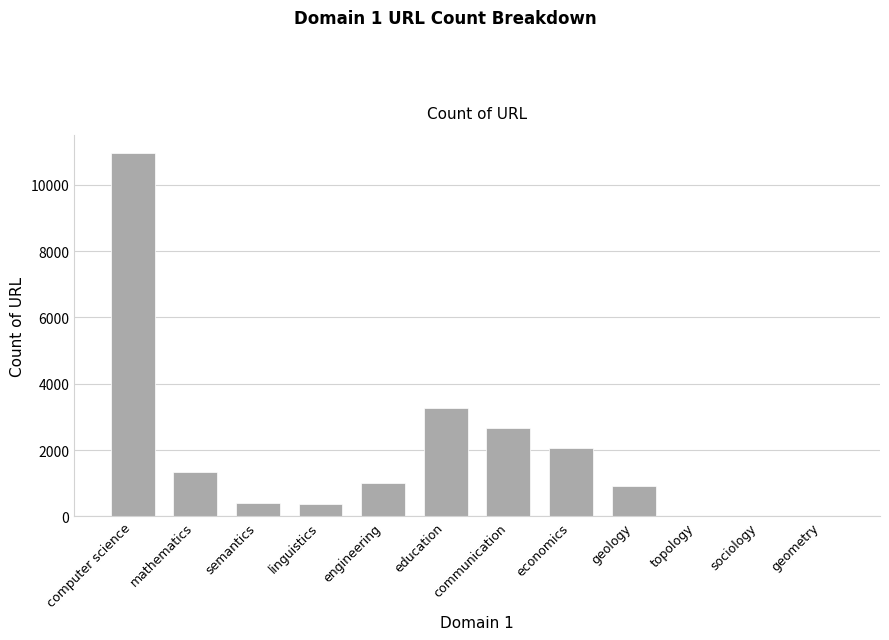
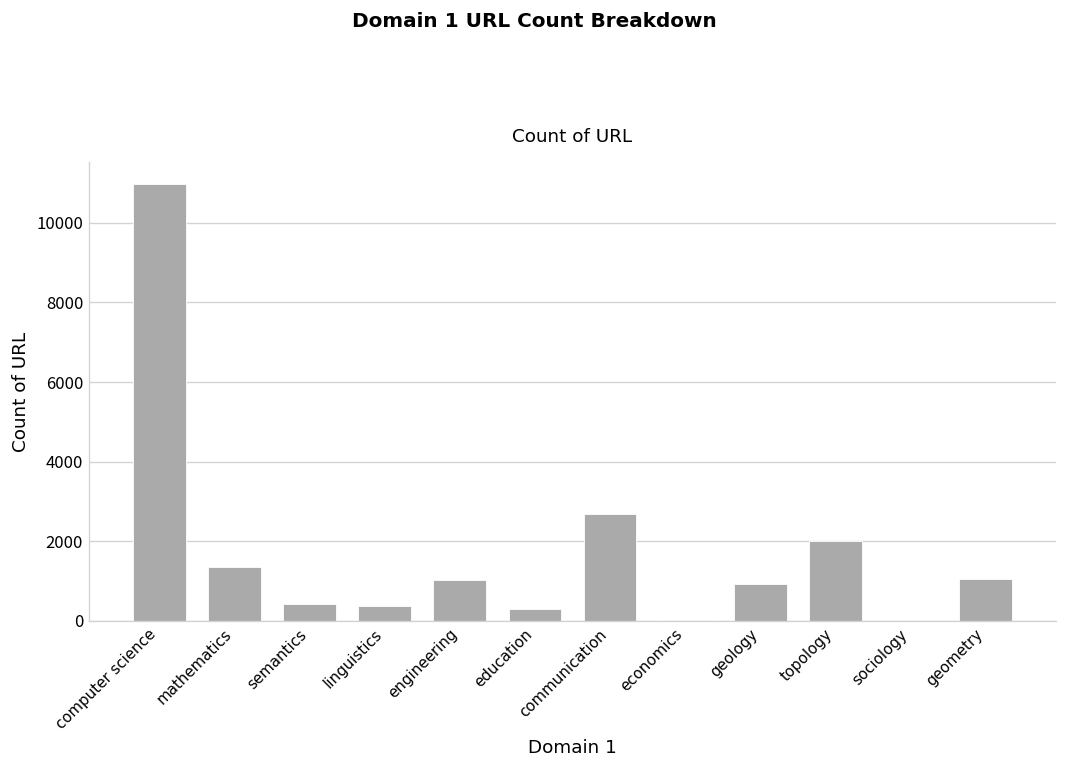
  {
    "computer science": 11000,
    "mathematics": 1300,
    "semantics": 400,
    "linguistics": 400,
    "engineering": 1000,
-   "education": 3300,
+   "education": 300,
    "communication": 2700,
-   "economics": 2100,
+   "economics": 0,
    "geology": 900,
-   "topology": 0,
-   "geometry": 0
+   "topology": 2000,
+   "geometry": 1000
  }
